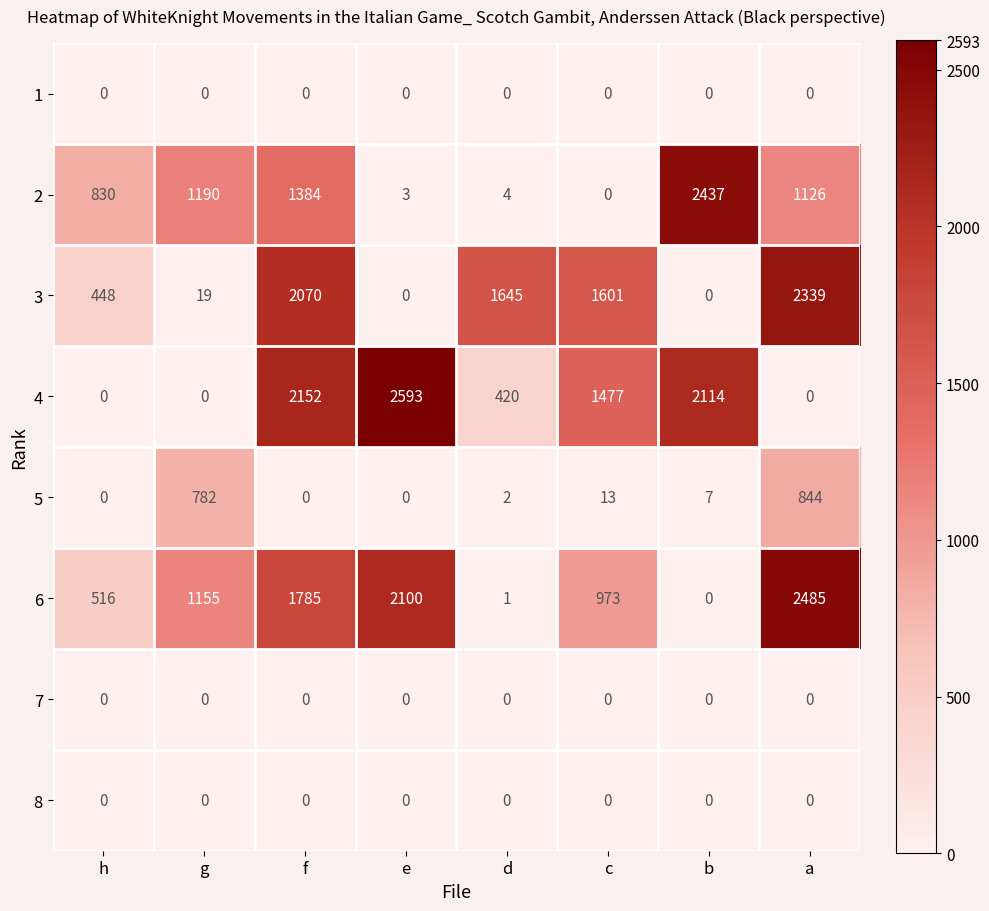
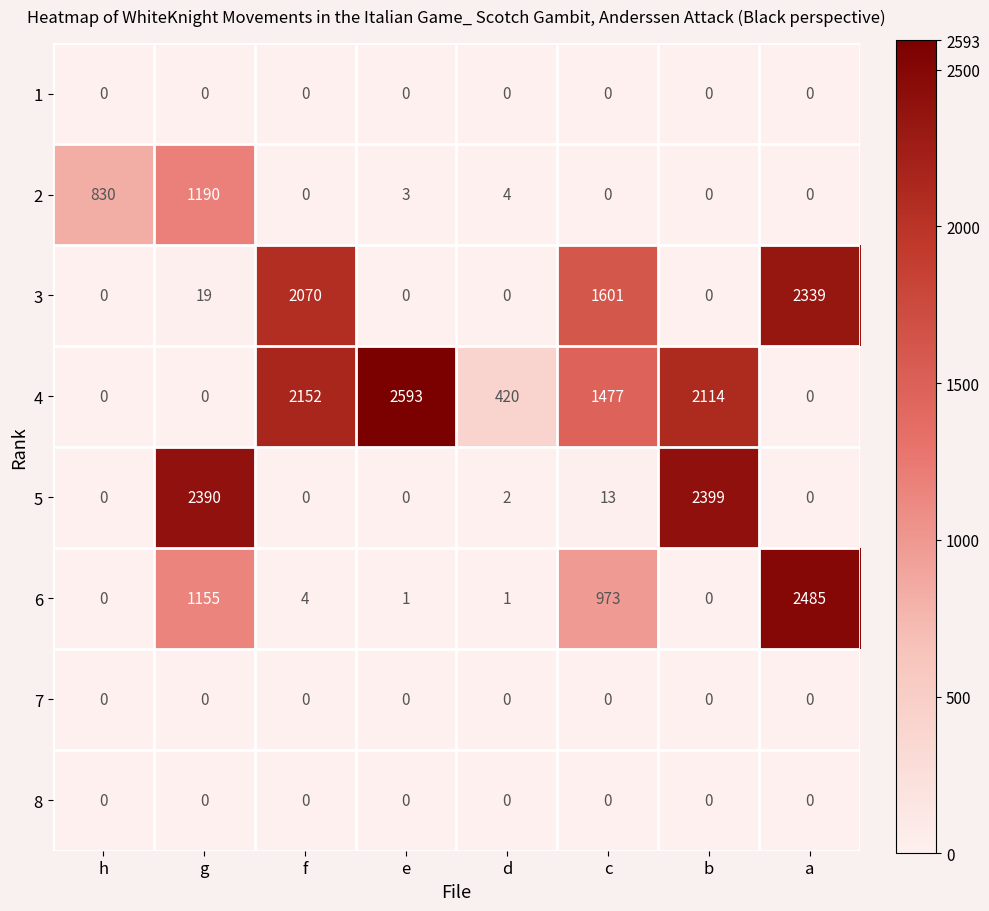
  {
    "1": {
      "h": 0,
      "g": 0,
      "f": 0,
      "e": 0,
      "d": 0,
      "c": 0,
      "b": 0,
      "a": 0
    },
    "2": {
      "h": 830,
      "g": 1190,
-     "f": 1384,
+     "f": 0,
      "e": 3,
      "d": 4,
      "c": 0,
-     "b": 2437,
-     "a": 1126
+     "b": 0,
+     "a": 0
    },
    "3": {
-     "h": 448,
+     "h": 0,
      "g": 19,
      "f": 2070,
      "e": 0,
-     "d": 1645,
+     "d": 0,
      "c": 1601,
      "b": 0,
      "a": 2339
    },
    "4": {
      "h": 0,
      "g": 0,
      "f": 2152,
      "e": 2593,
      "d": 420,
      "c": 1477,
      "b": 2114,
      "a": 0
    },
    "5": {
      "h": 0,
-     "g": 782,
+     "g": 2390,
      "f": 0,
      "e": 0,
      "d": 2,
      "c": 13,
-     "b": 7,
-     "a": 844
+     "b": 2399,
+     "a": 0
    },
    "6": {
-     "h": 516,
+     "h": 0,
      "g": 1155,
-     "f": 1785,
-     "e": 2100,
+     "f": 4,
+     "e": 1,
      "d": 1,
      "c": 973,
      "b": 0,
      "a": 2485
    },
    "7": {
      "h": 0,
      "g": 0,
      "f": 0,
      "e": 0,
      "d": 0,
      "c": 0,
      "b": 0,
      "a": 0
    },
    "8": {
      "h": 0,
      "g": 0,
      "f": 0,
      "e": 0,
      "d": 0,
      "c": 0,
      "b": 0,
      "a": 0
    }
  }
